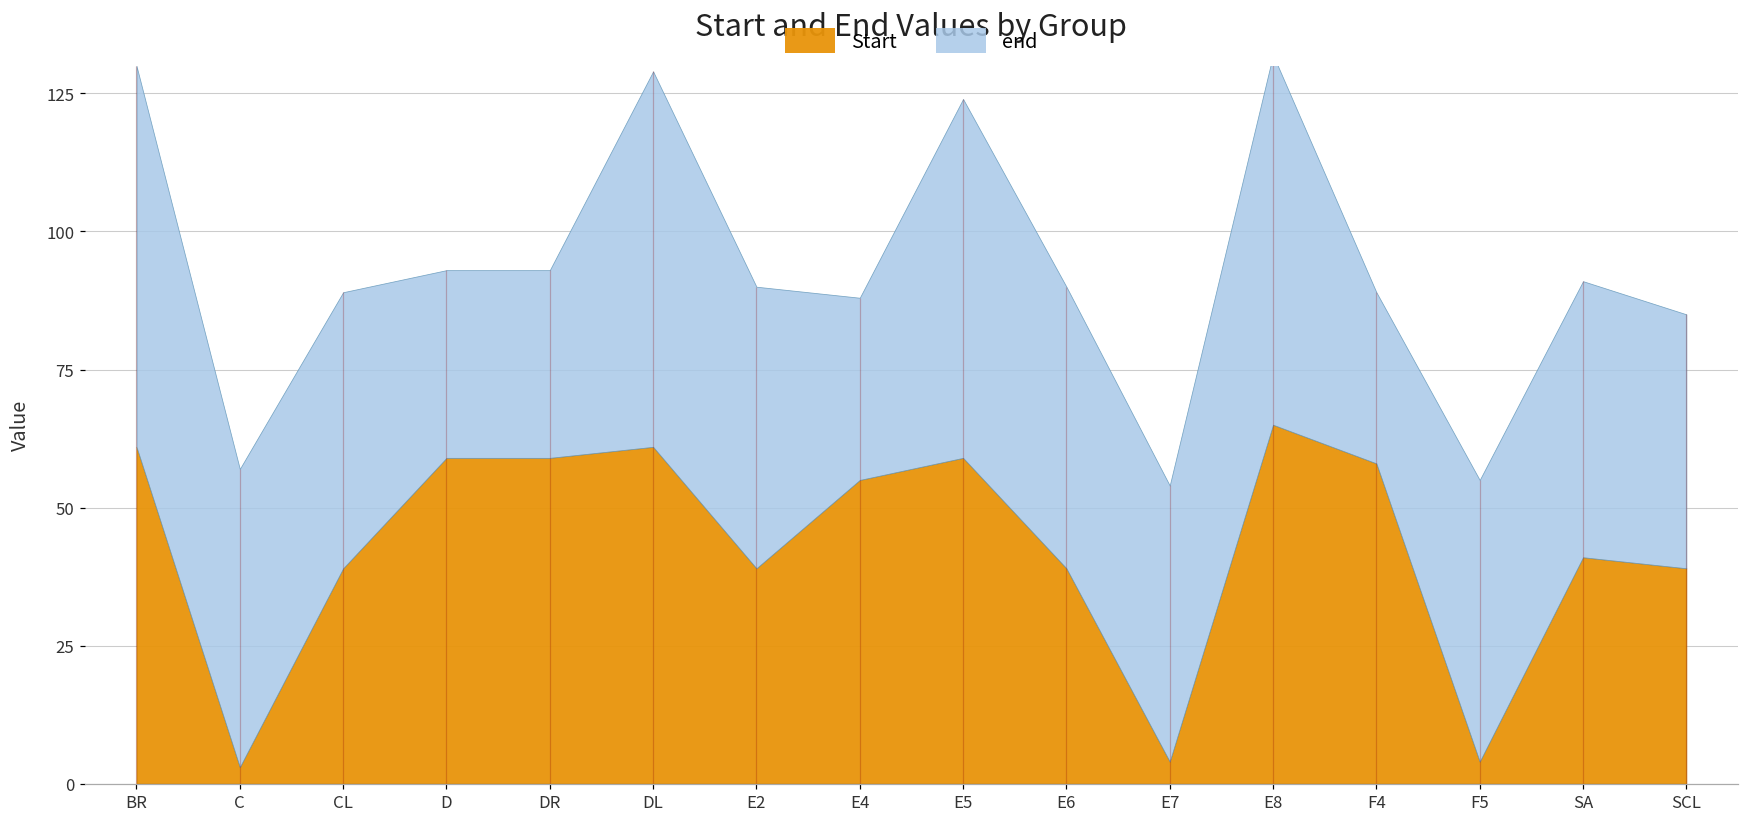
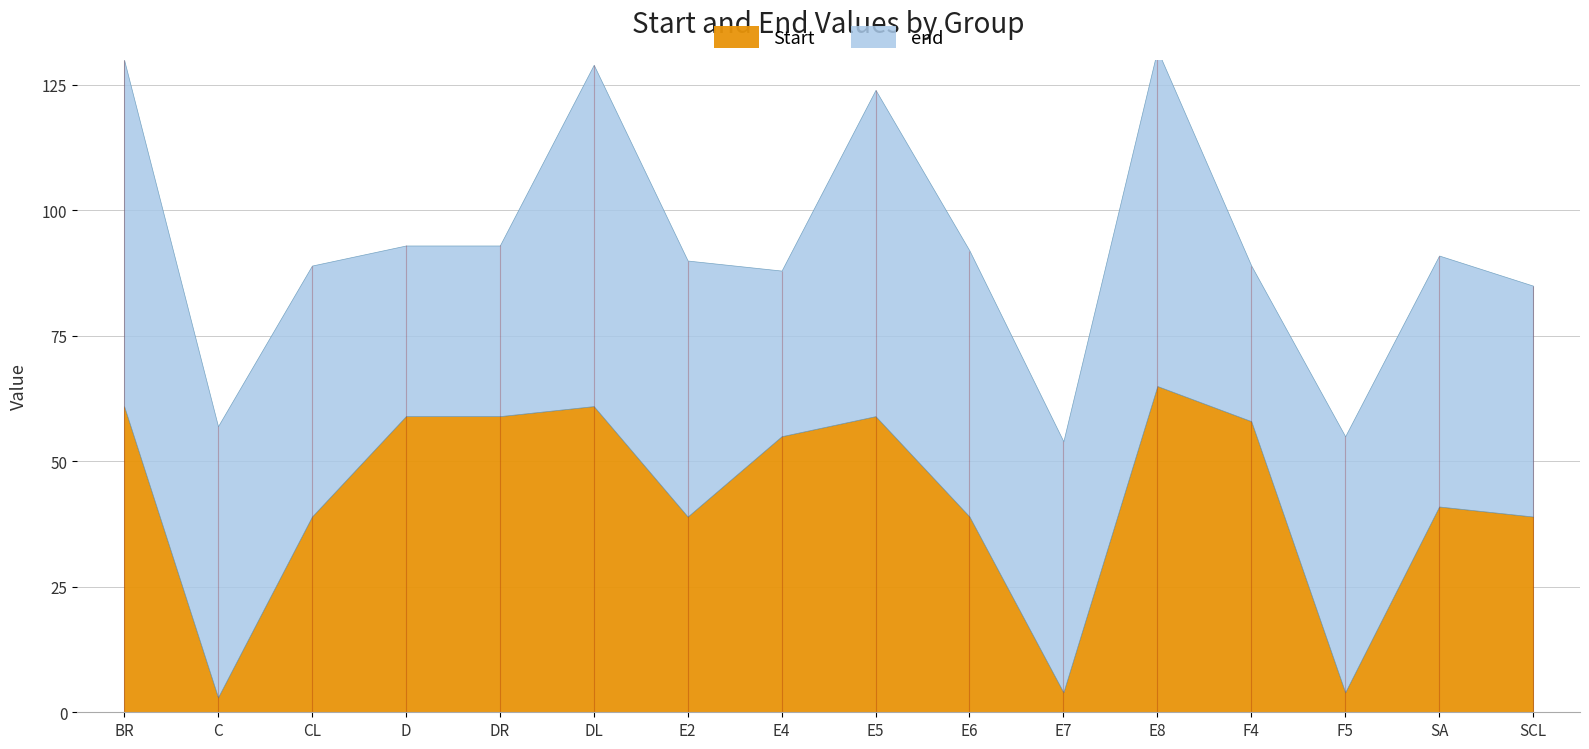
  {
    "Start": {
      "BR": 61,
      "C": 3,
      "CL": 39,
      "D": 59,
      "DR": 59,
      "DL": 61,
      "E2": 39,
      "E4": 55,
      "E5": 59,
      "E6": 39,
      "E7": 4,
      "E8": 65,
      "F4": 58,
      "F5": 4,
      "SA": 41,
      "SCL": 39
    },
    "end": {
      "BR": 69,
      "C": 54,
      "CL": 50,
      "D": 34,
      "DR": 34,
      "DL": 68,
      "E2": 51,
      "E4": 33,
      "E5": 65,
-     "E6": 51,
+     "E6": 53,
      "E7": 50,
      "F4": 31,
      "F5": 51,
      "SA": 50,
      "SCL": 46
    }
  }
